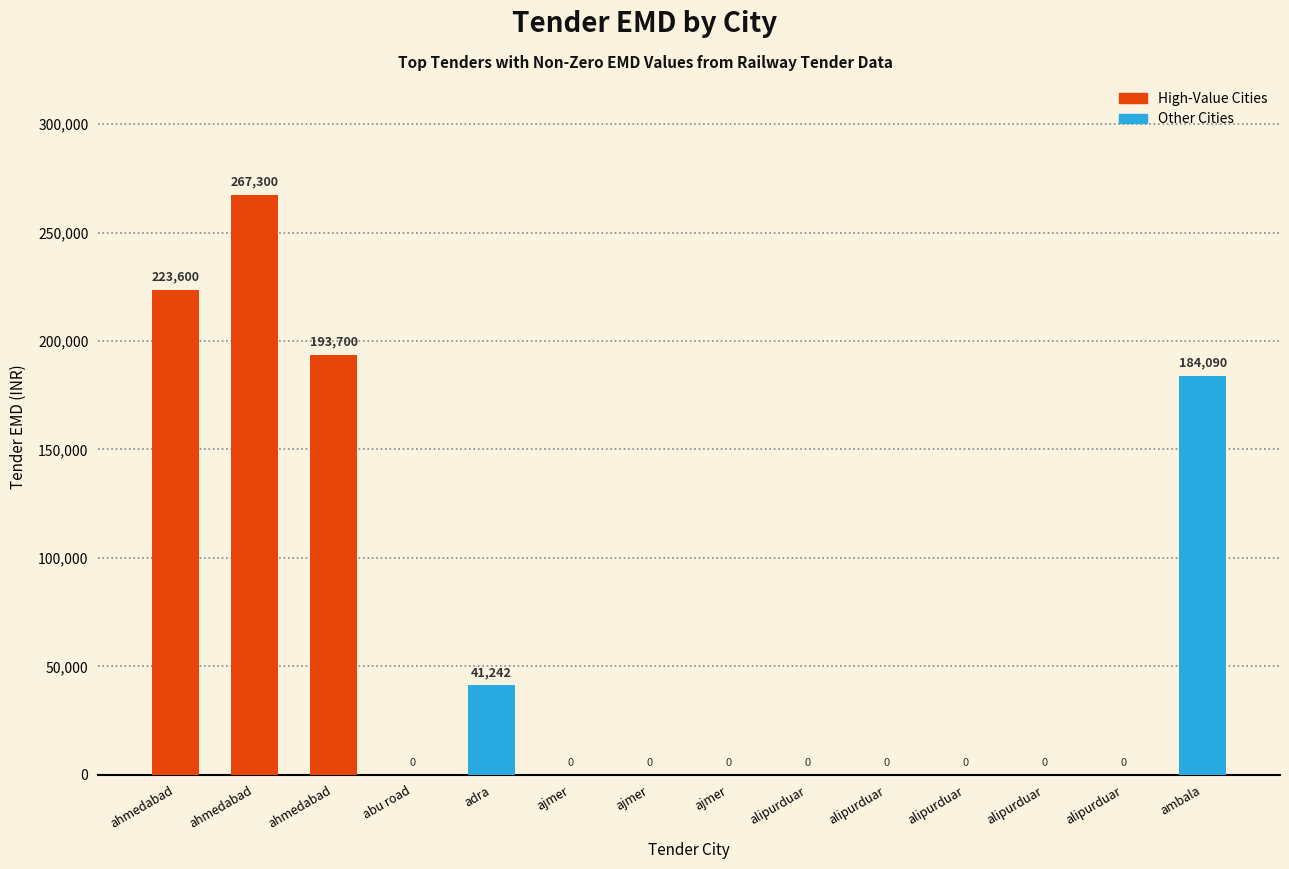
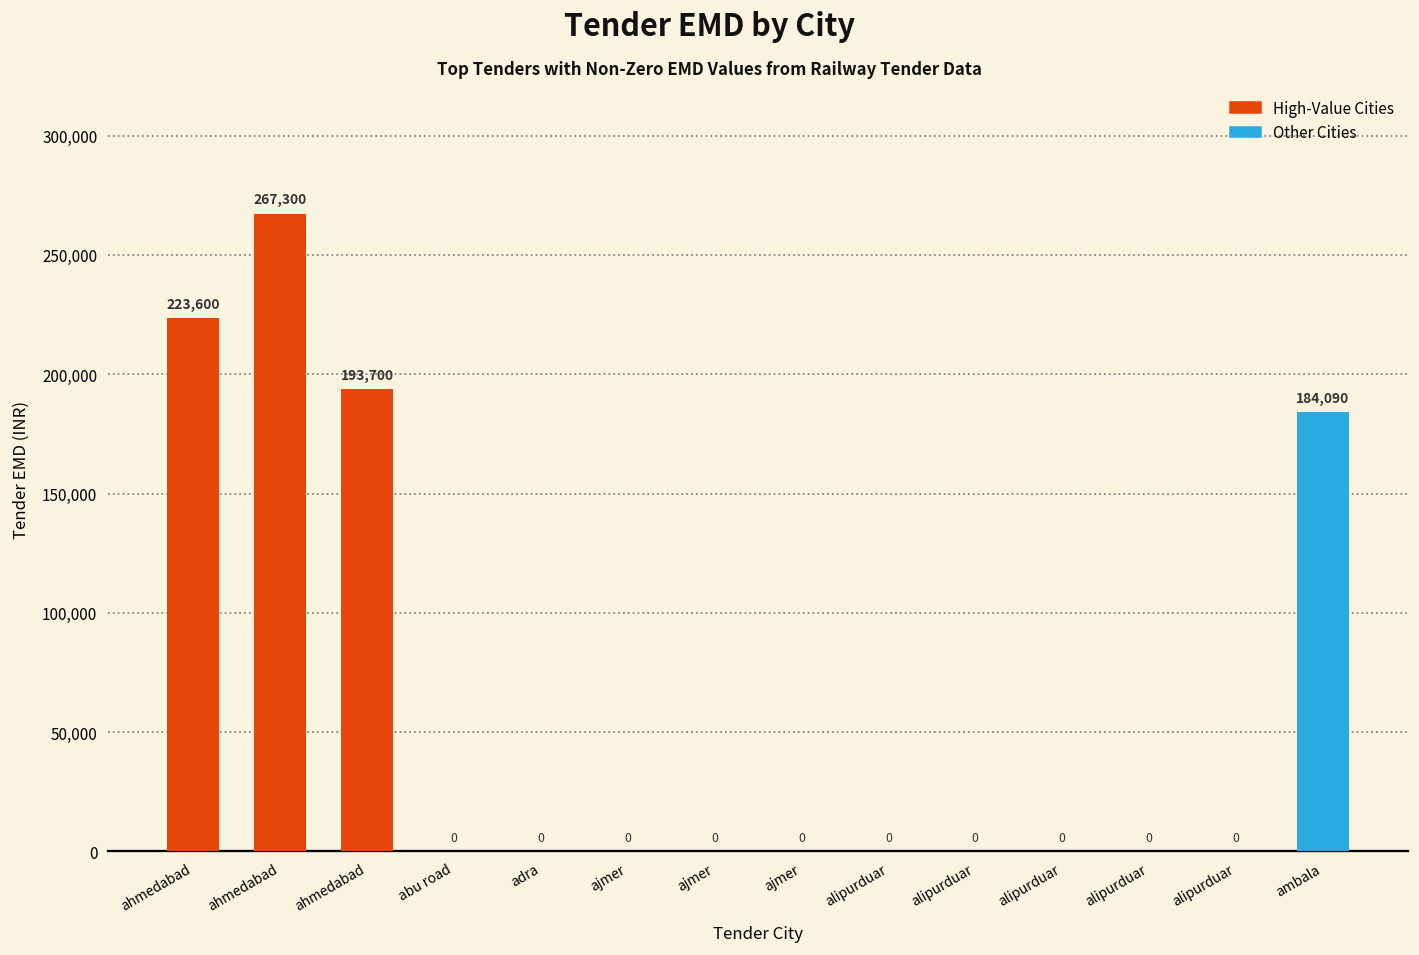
  {
    "abu road": "0",
-   "adra": "41,242",
+   "adra": "0",
    "ambala": "184,090"
  }
